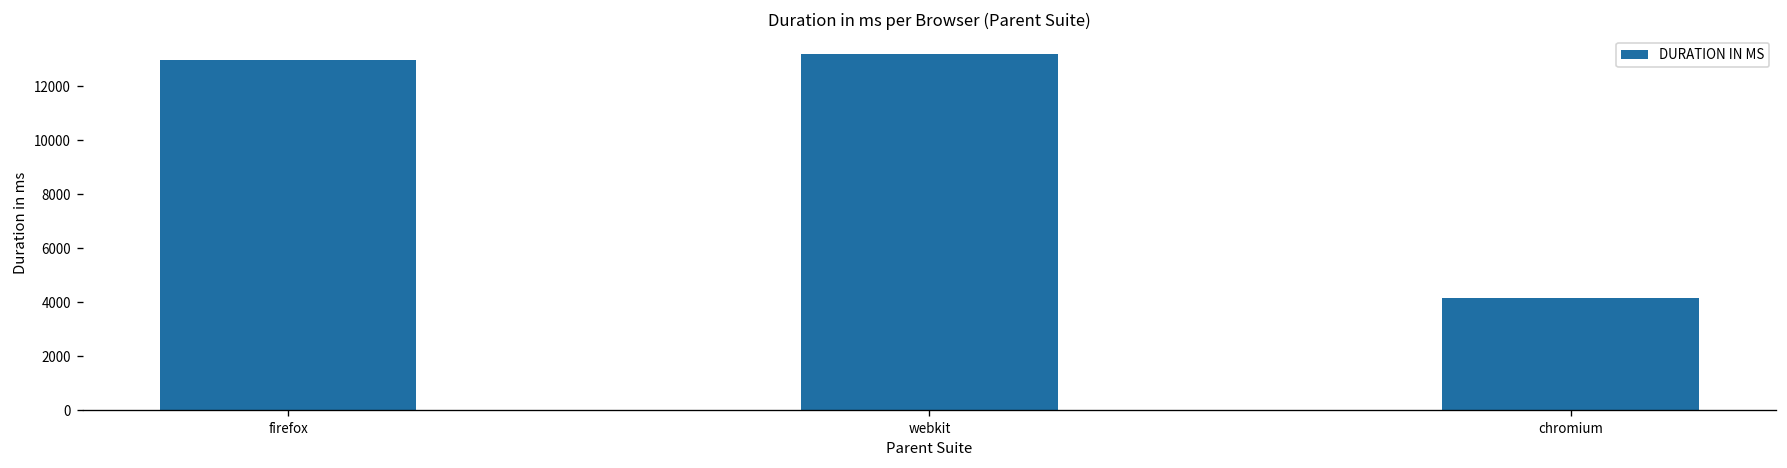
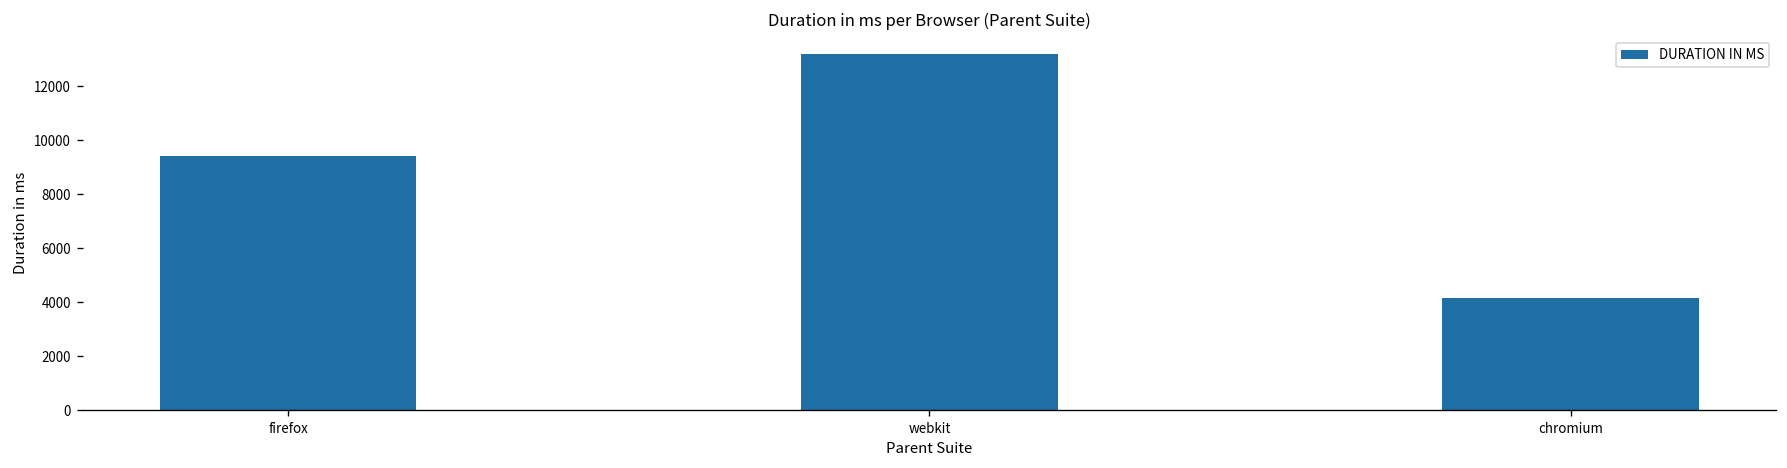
  {
-   "firefox": 13000,
+   "firefox": 9400,
    "webkit": 13200,
    "chromium": 4200
  }
